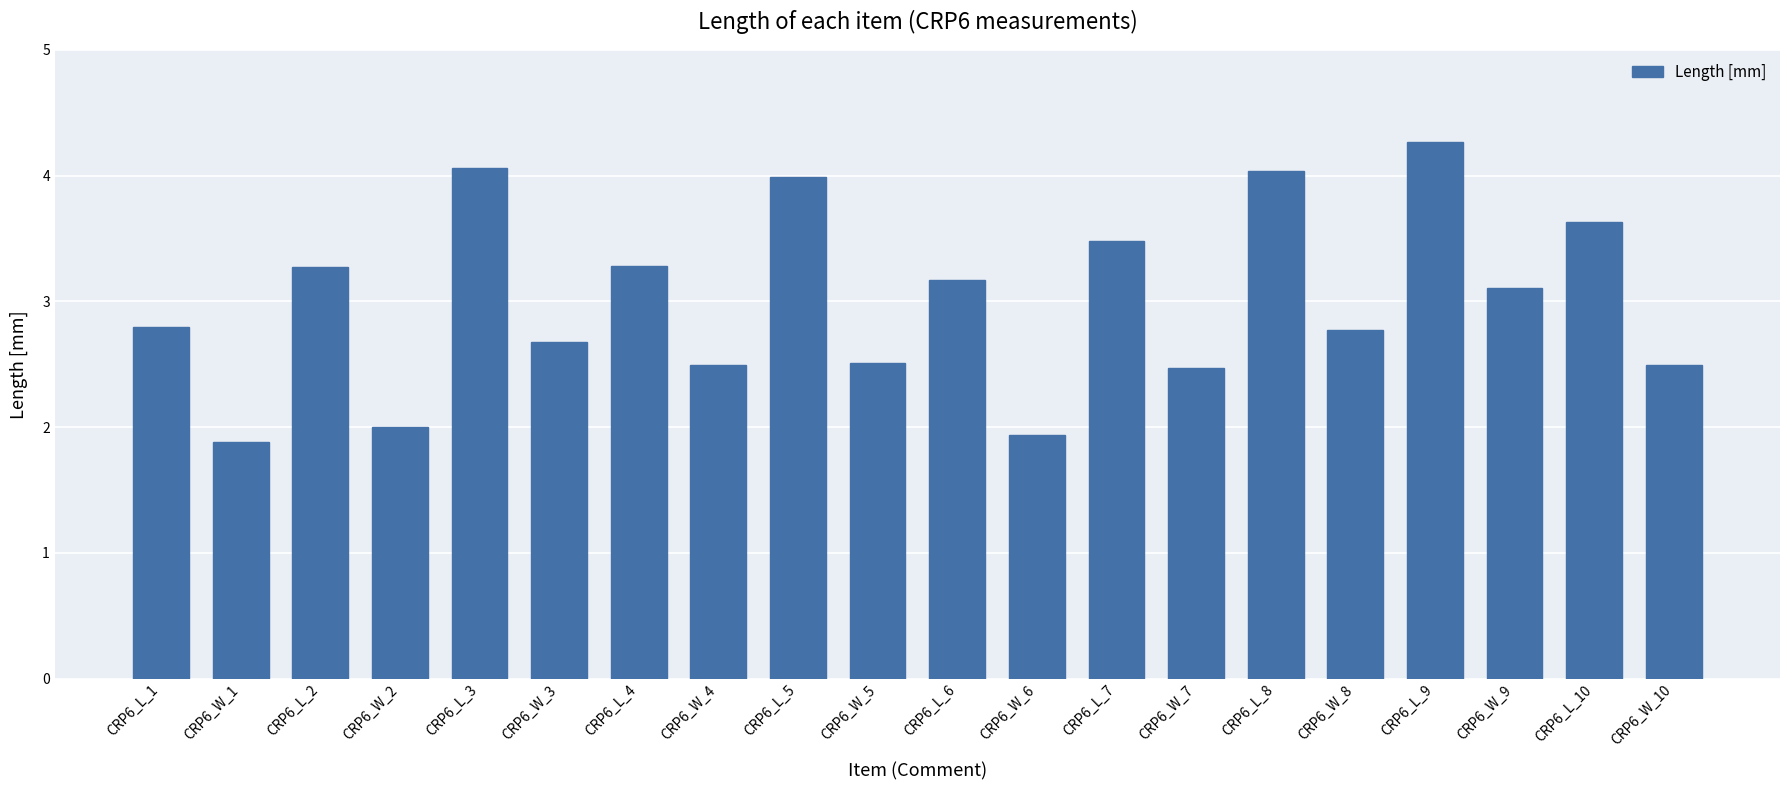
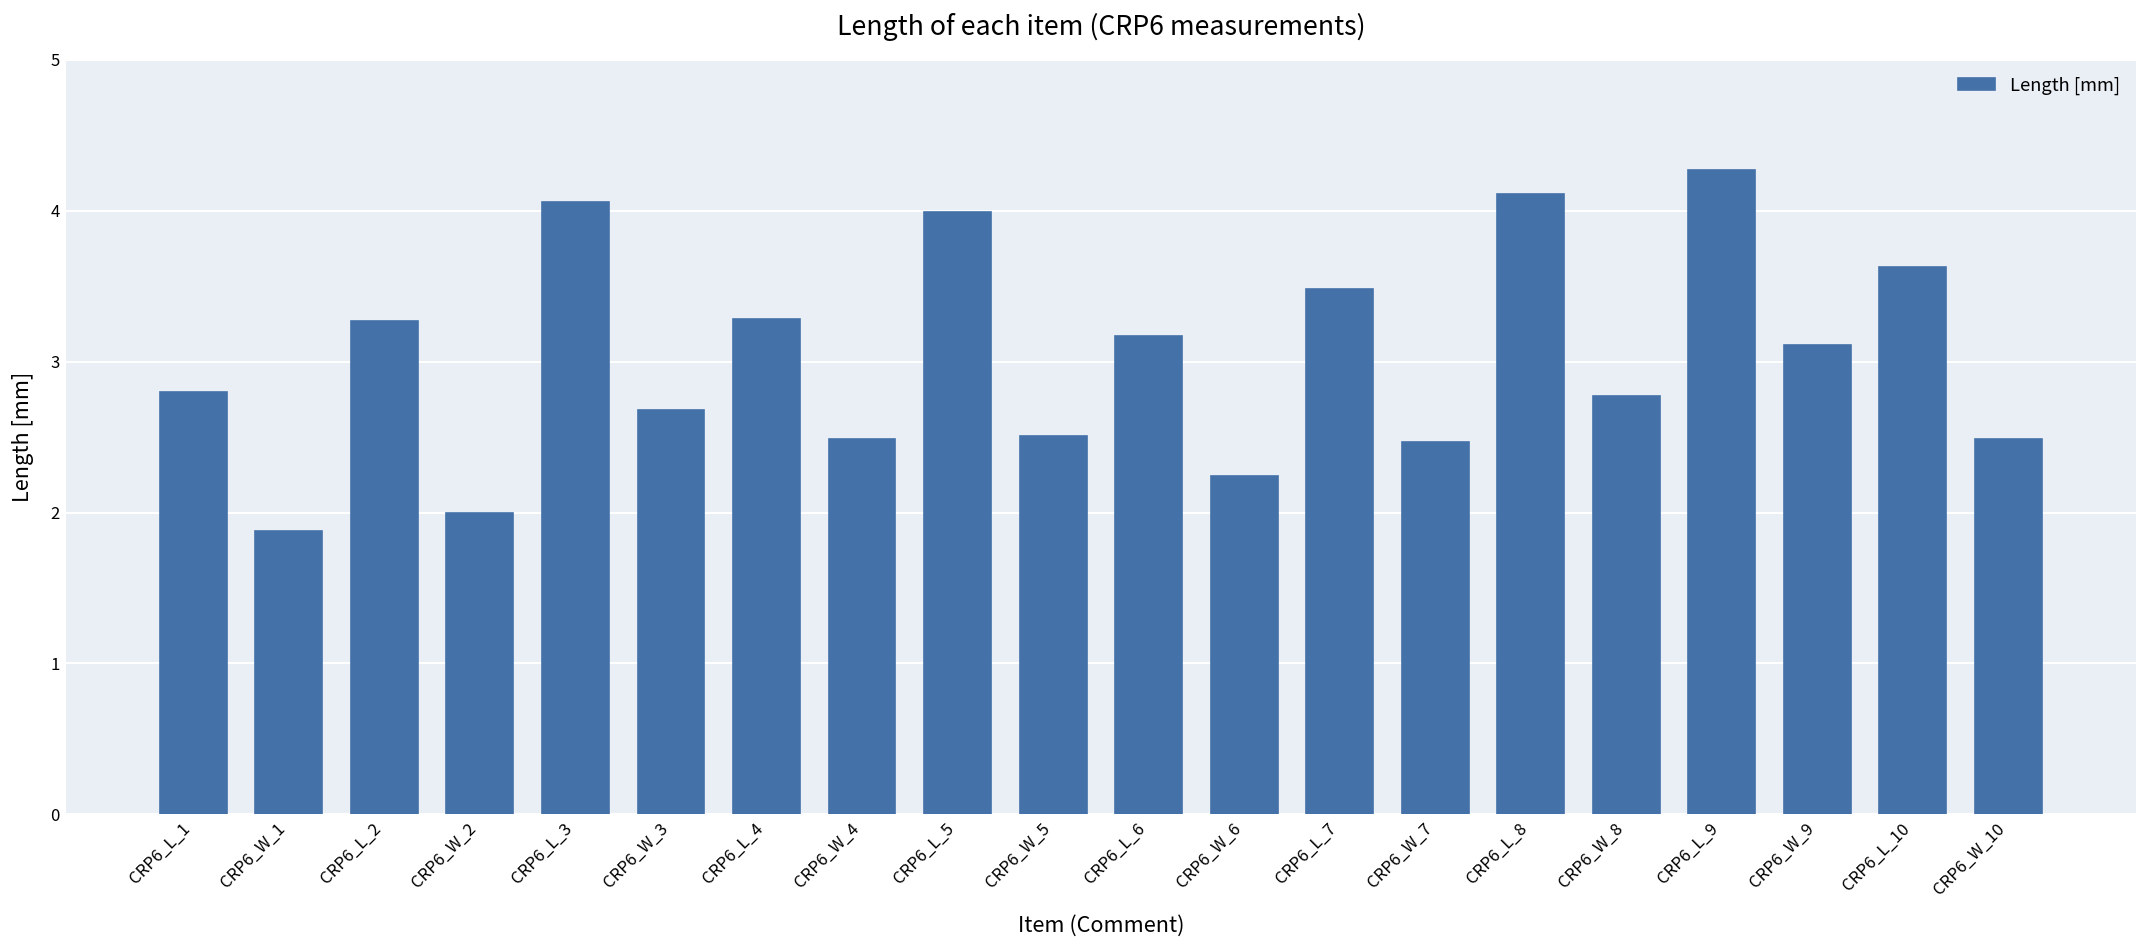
  {
    "CRP6_L_1": 2.80,
    "CRP6_W_1": 1.88,
    "CRP6_L_2": 3.27,
    "CRP6_W_2": 2.00,
    "CRP6_L_3": 4.06,
    "CRP6_W_3": 2.68,
    "CRP6_L_4": 3.28,
    "CRP6_W_4": 2.49,
    "CRP6_L_5": 3.99,
    "CRP6_W_5": 2.51,
    "CRP6_L_6": 3.17,
-   "CRP6_W_6": 1.94,
+   "CRP6_W_6": 2.24,
    "CRP6_L_7": 3.48,
    "CRP6_W_7": 2.47,
-   "CRP6_L_8": 4.04,
+   "CRP6_L_8": 4.11,
    "CRP6_W_8": 2.77,
    "CRP6_L_9": 4.27,
    "CRP6_W_9": 3.11,
    "CRP6_L_10": 3.63,
    "CRP6_W_10": 2.49
  }
